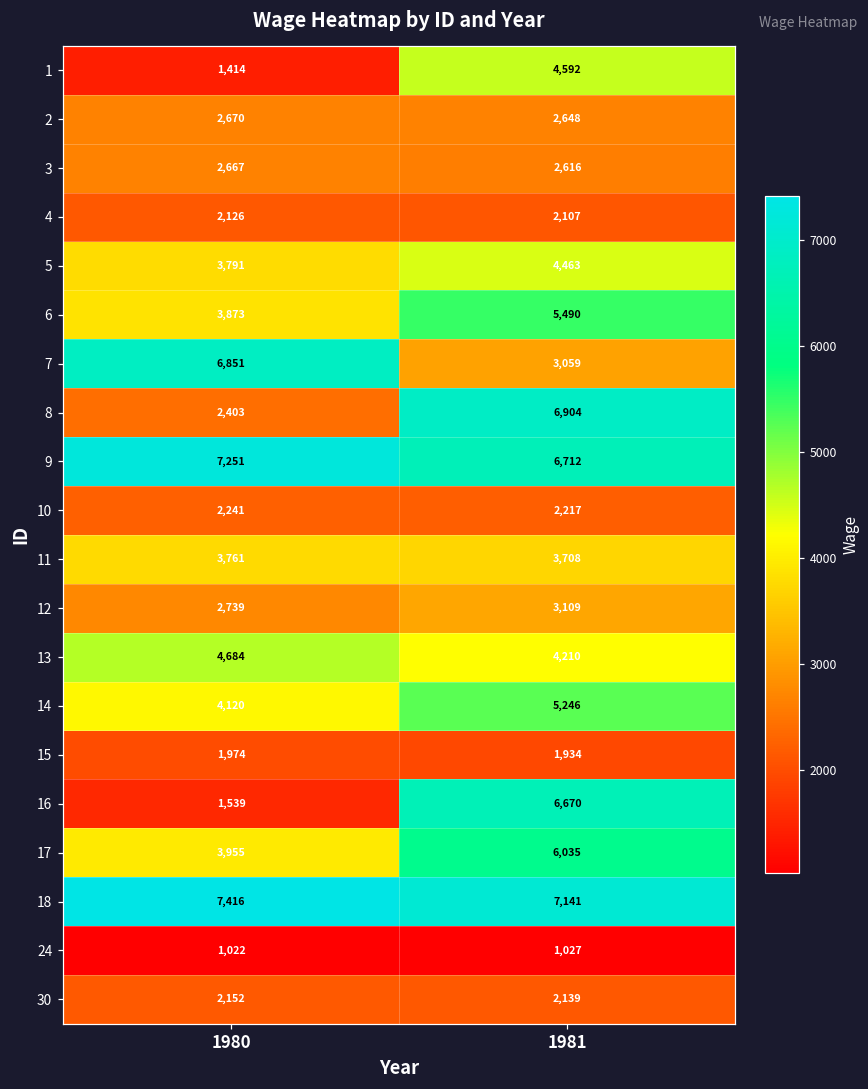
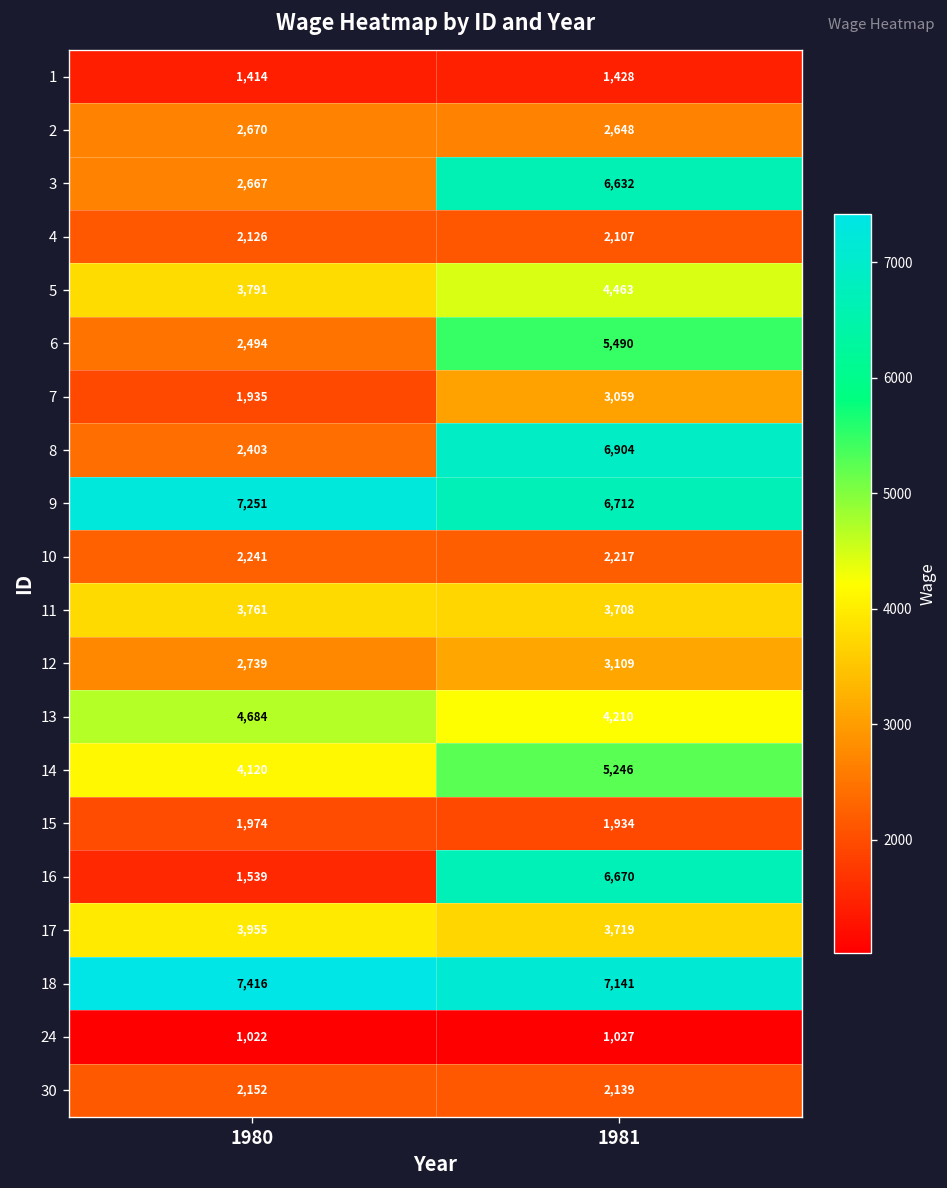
  {
    "1": {
      "1980": "1,414",
-     "1981": "4,592"
+     "1981": "1,428"
    },
    "2": {
      "1980": "2,670",
      "1981": "2,648"
    },
    "3": {
      "1980": "2,667",
-     "1981": "2,616"
+     "1981": "6,632"
    },
    "4": {
      "1980": "2,126",
      "1981": "2,107"
    },
    "5": {
      "1980": "3,791",
      "1981": "4,463"
    },
    "6": {
-     "1980": "3,873",
+     "1980": "2,494",
      "1981": "5,490"
    },
    "7": {
-     "1980": "6,851",
+     "1980": "1,935",
      "1981": "3,059"
    },
    "8": {
      "1980": "2,403",
      "1981": "6,904"
    },
    "9": {
      "1980": "7,251",
      "1981": "6,712"
    },
    "10": {
      "1980": "2,241",
      "1981": "2,217"
    },
    "11": {
      "1980": "3,761",
      "1981": "3,708"
    },
    "12": {
      "1980": "2,739",
      "1981": "3,109"
    },
    "13": {
      "1980": "4,684",
      "1981": "4,210"
    },
    "14": {
      "1980": "4,120",
      "1981": "5,246"
    },
    "15": {
      "1980": "1,974",
      "1981": "1,934"
    },
    "16": {
      "1980": "1,539",
      "1981": "6,670"
    },
    "17": {
      "1980": "3,955",
-     "1981": "6,035"
+     "1981": "3,719"
    },
    "18": {
      "1980": "7,416",
      "1981": "7,141"
    },
    "24": {
      "1980": "1,022",
      "1981": "1,027"
    },
    "30": {
      "1980": "2,152",
      "1981": "2,139"
    }
  }
